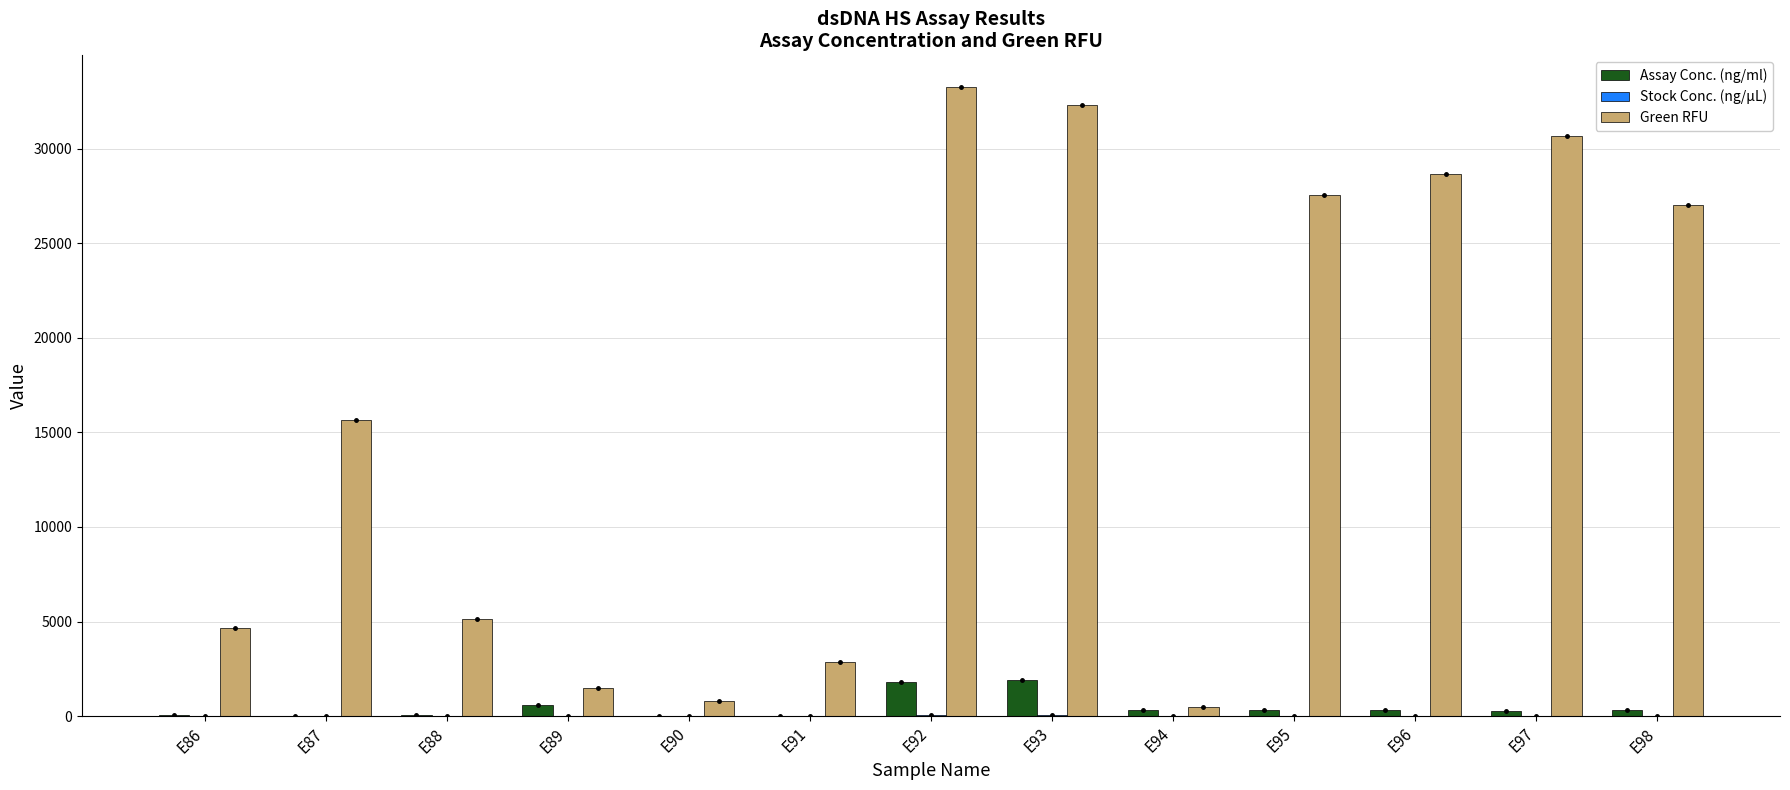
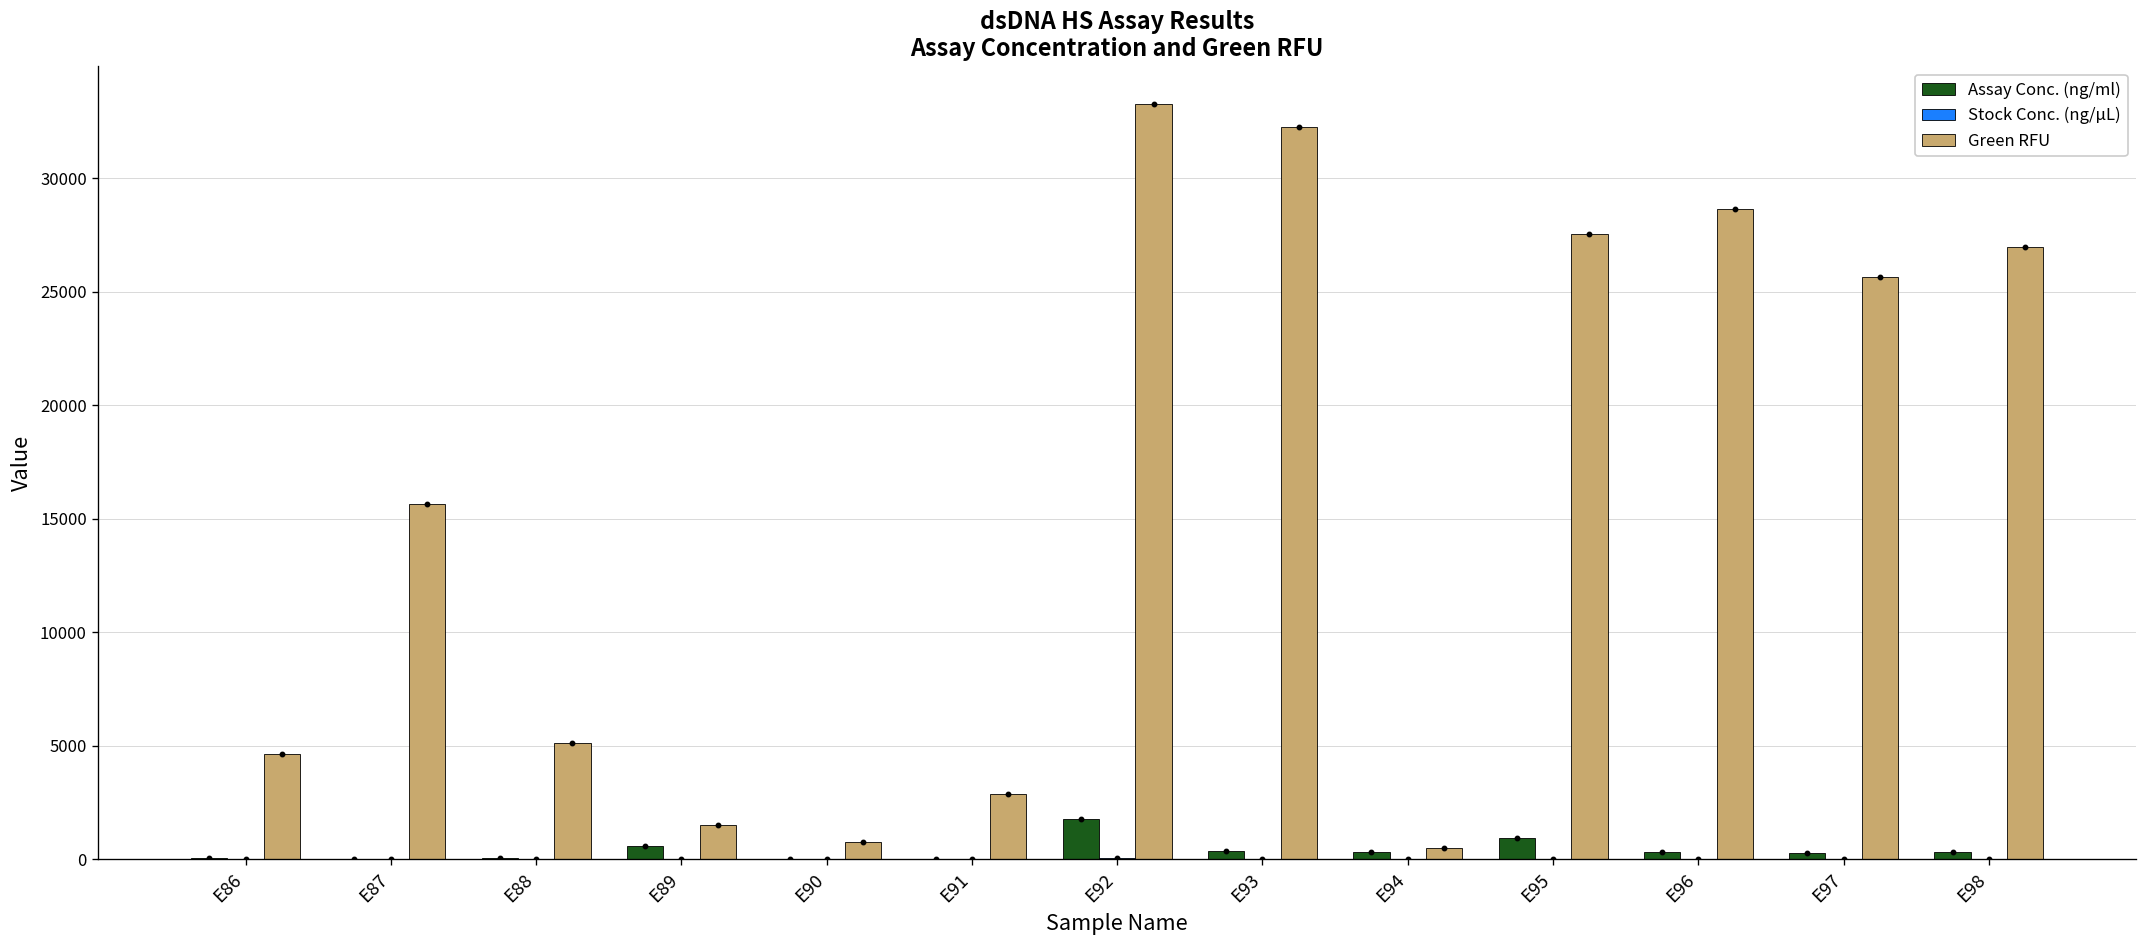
  {
    "Assay Conc. (ng/ml)": {
      "E89": 600,
      "E92": 1800,
-     "E93": 1900,
+     "E93": 400,
      "E94": 300,
-     "E95": 300,
+     "E95": 1000,
      "E96": 300,
      "E97": 300,
      "E98": 300
    },
    "Green RFU": {
      "E86": 4600,
      "E87": 15600,
      "E88": 5100,
      "E89": 1500,
      "E90": 800,
      "E91": 2900,
      "E92": 33300,
      "E93": 32300,
      "E94": 500,
      "E95": 27600,
      "E96": 28700,
-     "E97": 30700,
+     "E97": 25600,
      "E98": 27000
    }
  }
